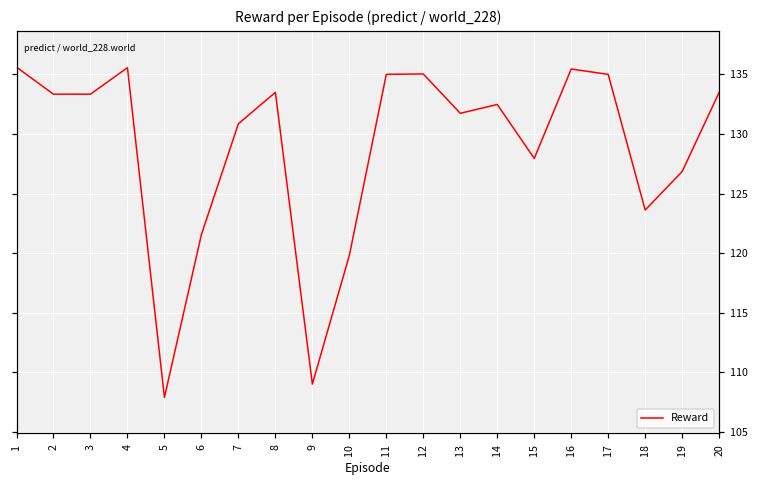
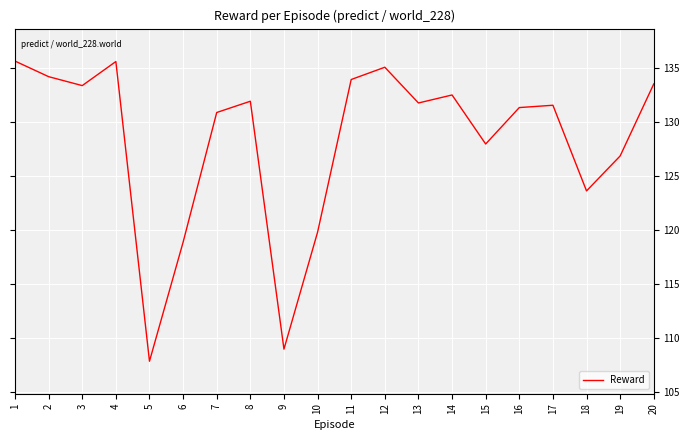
  {
    "1": 135.6,
-   "2": 133.3,
+   "2": 134.2,
    "3": 133.3,
    "5": 107.9,
-   "6": 121.6,
+   "6": 118.9,
    "7": 130.9,
-   "8": 133.5,
+   "8": 131.9,
    "9": 109.0,
    "10": 119.8,
-   "11": 135.0,
+   "11": 133.9,
    "12": 135.0,
    "13": 131.7,
    "14": 132.5,
    "15": 128.0,
-   "16": 135.5,
-   "17": 135.0,
+   "16": 131.3,
+   "17": 131.5,
    "18": 123.6,
    "19": 126.8,
    "20": 133.5
  }
